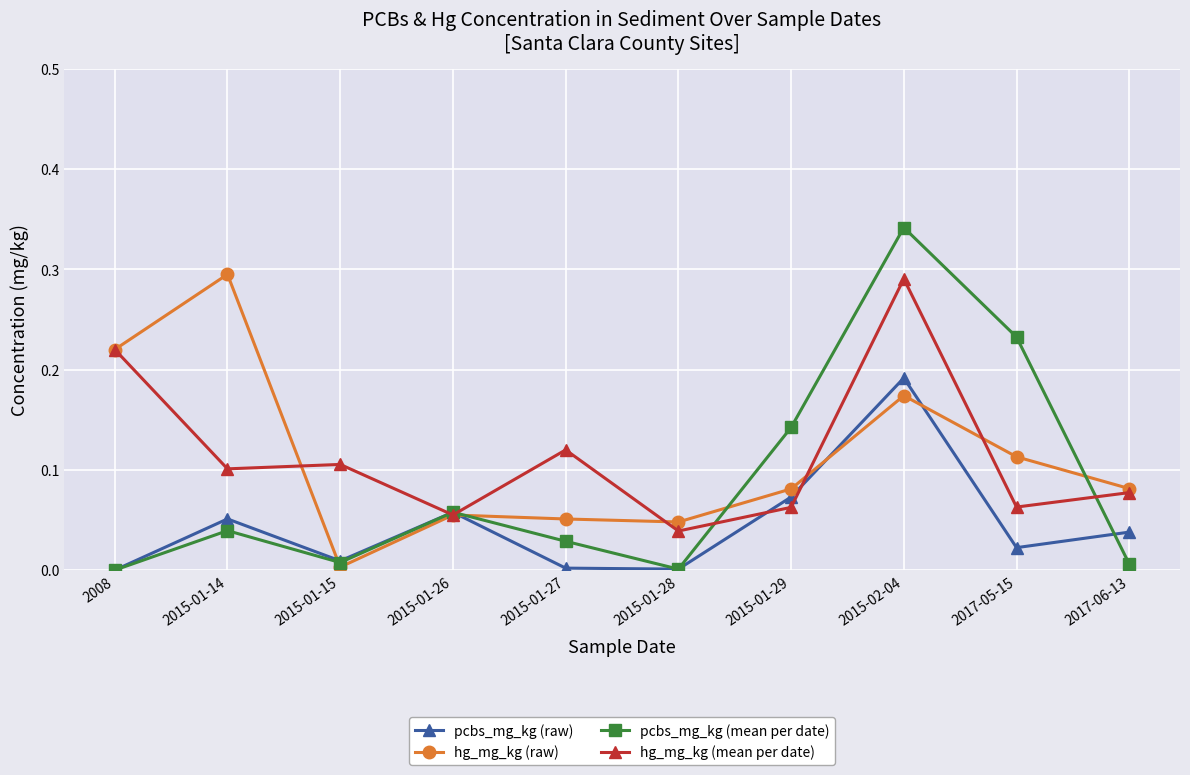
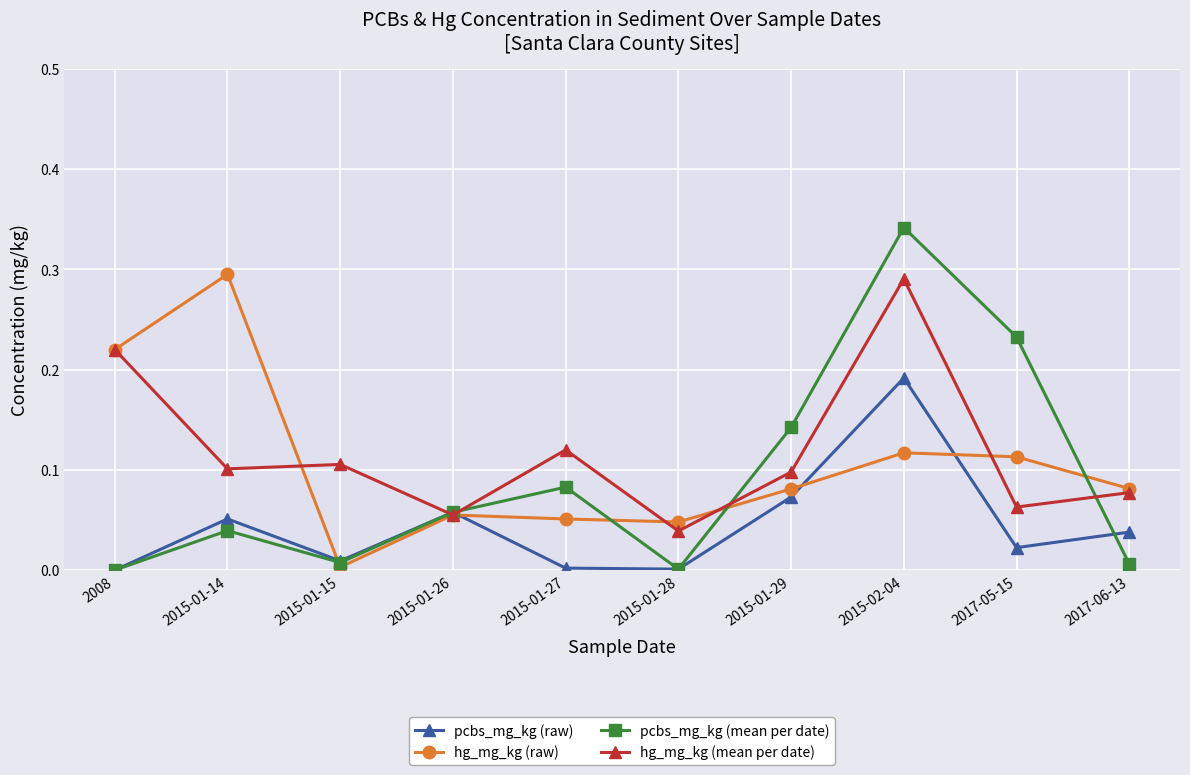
  {
    "pcbs_mg_kg (raw)": {
      "2015-01-14": 0.051,
      "2015-01-27": 0.002,
      "2015-01-29": 0.073,
      "2015-02-04": 0.192,
      "2017-05-15": 0.022,
      "2017-06-13": 0.038
    },
    "hg_mg_kg (raw)": {
      "2015-01-14": 0.295,
      "2015-01-15": 0.003,
      "2015-01-27": 0.051,
      "2015-01-28": 0.048,
      "2015-01-29": 0.081,
-     "2015-02-04": 0.174,
+     "2015-02-04": 0.117,
      "2017-05-15": 0.113,
      "2017-06-13": 0.081
    },
    "pcbs_mg_kg (mean per date)": {
      "2015-01-14": 0.039,
-     "2015-01-27": 0.029,
+     "2015-01-27": 0.083,
      "2015-01-29": 0.142,
      "2015-02-04": 0.342,
      "2017-05-15": 0.232,
      "2017-06-13": 0.006
    },
    "hg_mg_kg (mean per date)": {
      "2015-01-14": 0.101,
      "2015-01-15": 0.105,
      "2015-01-27": 0.120,
      "2015-01-28": 0.039,
-     "2015-01-29": 0.063,
+     "2015-01-29": 0.098,
      "2015-02-04": 0.291,
      "2017-05-15": 0.063,
      "2017-06-13": 0.077
    }
  }
